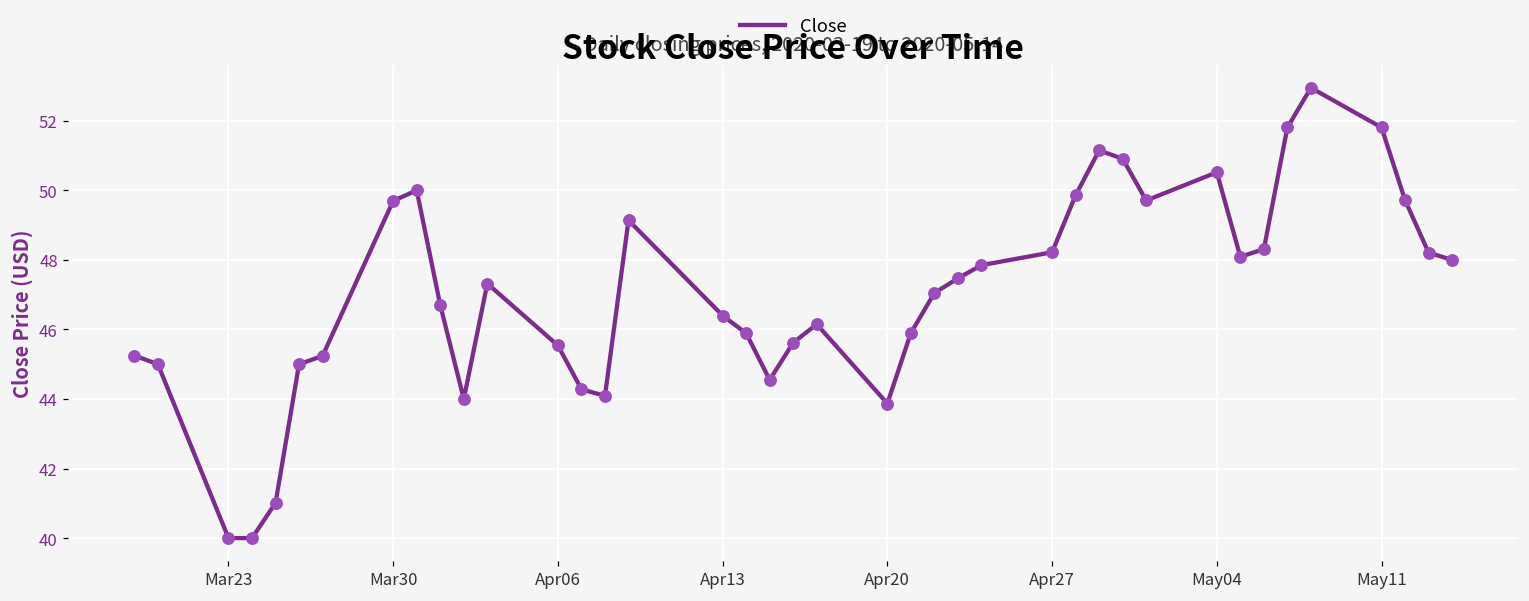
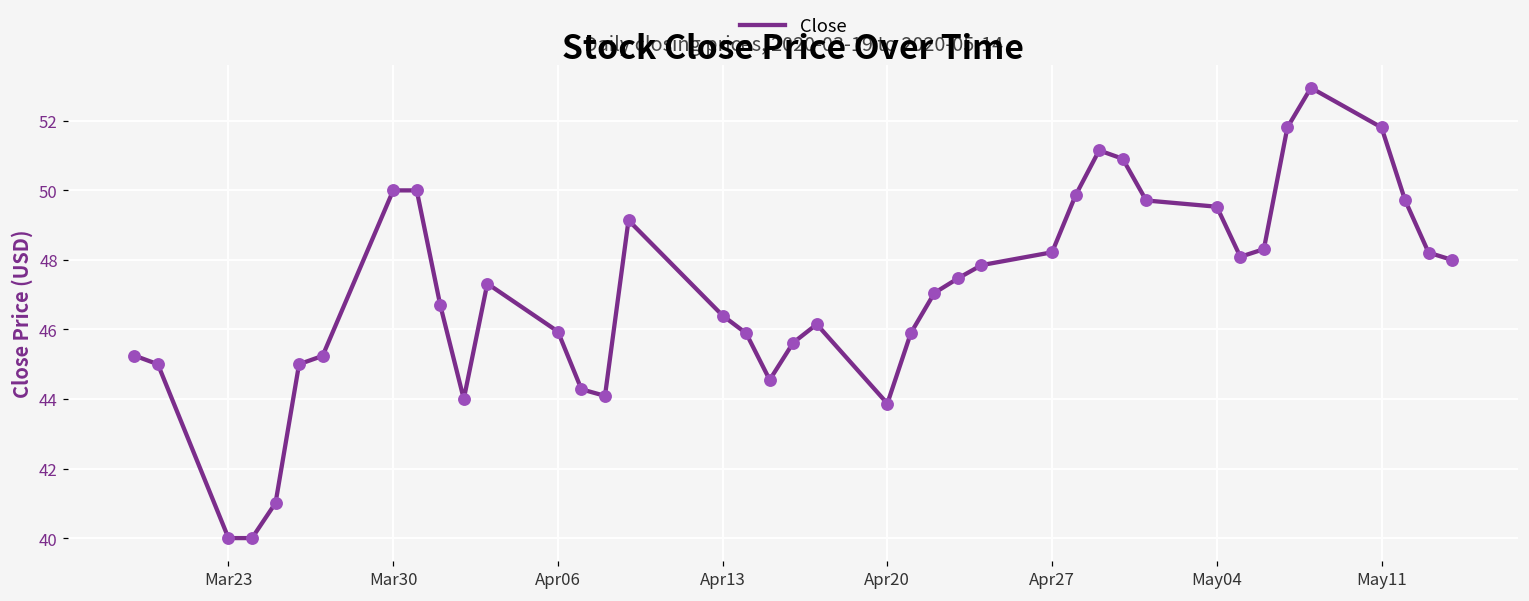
  {
    "Mar23": 40.0,
-   "Mar30": 49.7,
-   "Apr06": 45.5,
+   "Mar30": 50.0,
+   "Apr06": 45.9,
    "Apr13": 46.4,
    "Apr20": 43.9,
    "Apr27": 48.2,
-   "May04": 50.5,
+   "May04": 49.5,
    "May11": 51.8
  }
